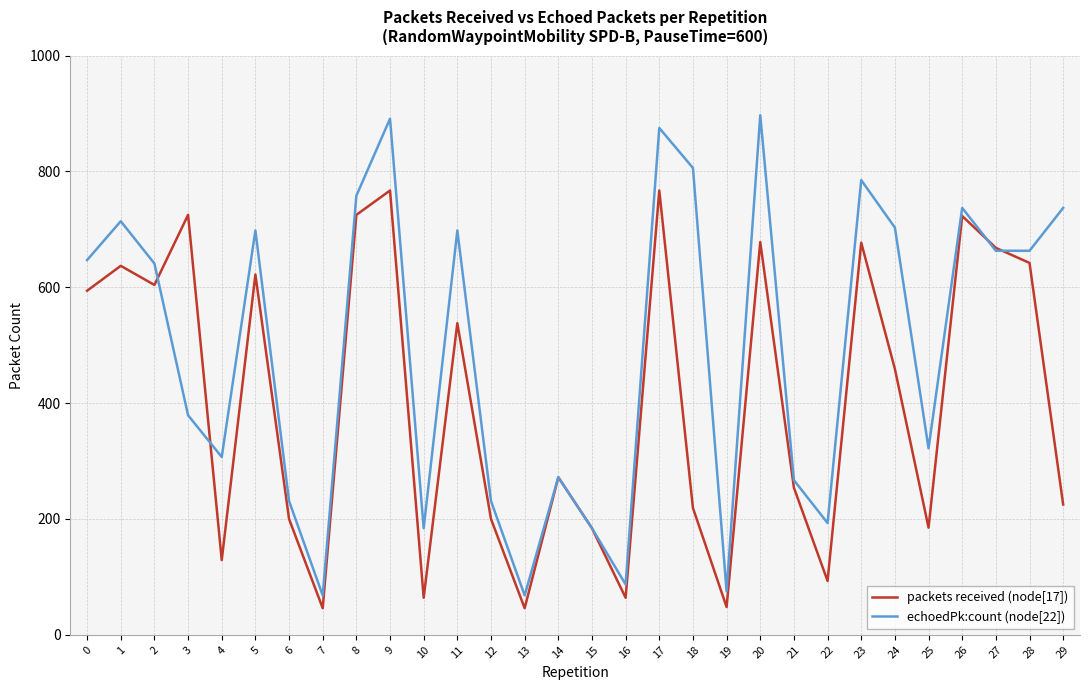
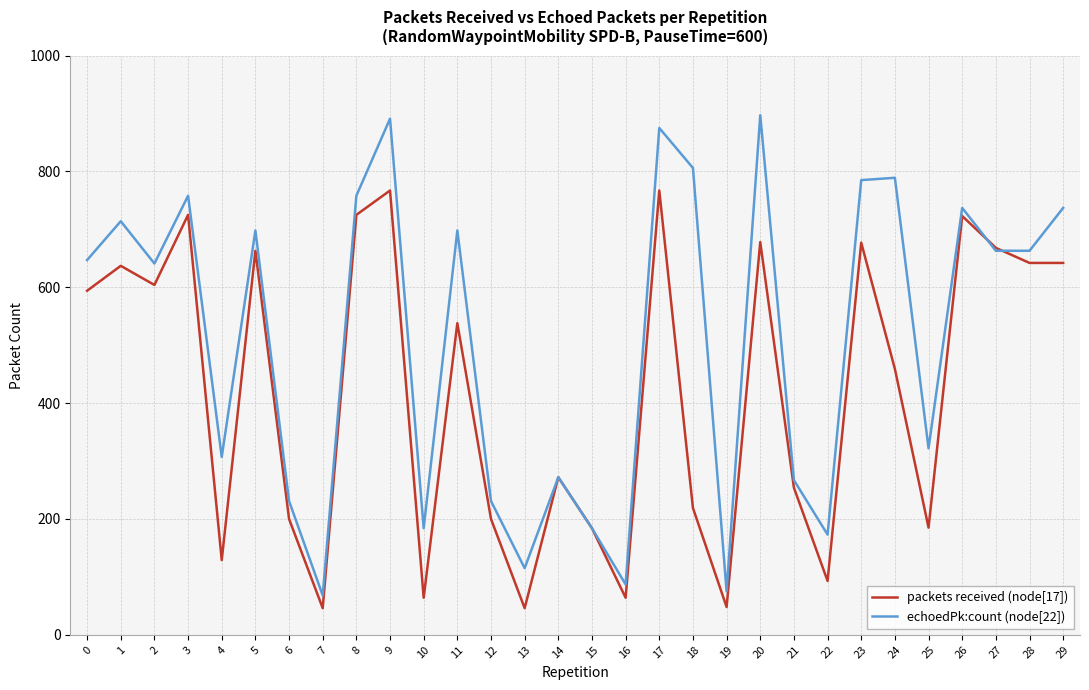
  {
    "packets received (node[17])": {
      "0": 590,
      "1": 640,
      "2": 600,
      "3": 730,
      "4": 130,
-     "5": 620,
+     "5": 660,
      "6": 200,
      "7": 50,
      "8": 730,
      "9": 770,
      "10": 60,
      "11": 540,
      "12": 200,
      "13": 50,
      "16": 60,
      "17": 770,
      "18": 220,
      "19": 50,
      "20": 680,
      "21": 250,
      "22": 90,
      "23": 680,
      "24": 460,
      "25": 190,
      "26": 720,
      "27": 670,
      "28": 640,
-     "29": 230
+     "29": 640
    },
    "echoedPk:count (node[22])": {
      "0": 650,
      "1": 710,
      "2": 640,
-     "3": 380,
+     "3": 760,
      "4": 310,
      "5": 700,
      "6": 230,
      "7": 70,
      "8": 760,
      "9": 890,
      "10": 180,
      "11": 700,
      "12": 230,
-     "13": 70,
+     "13": 120,
      "16": 90,
      "17": 880,
      "18": 810,
      "19": 80,
      "20": 900,
      "21": 270,
-     "22": 190,
+     "22": 170,
      "23": 790,
-     "24": 700,
+     "24": 790,
      "25": 320,
      "26": 740,
      "27": 660,
      "28": 660,
      "29": 740
    }
  }
